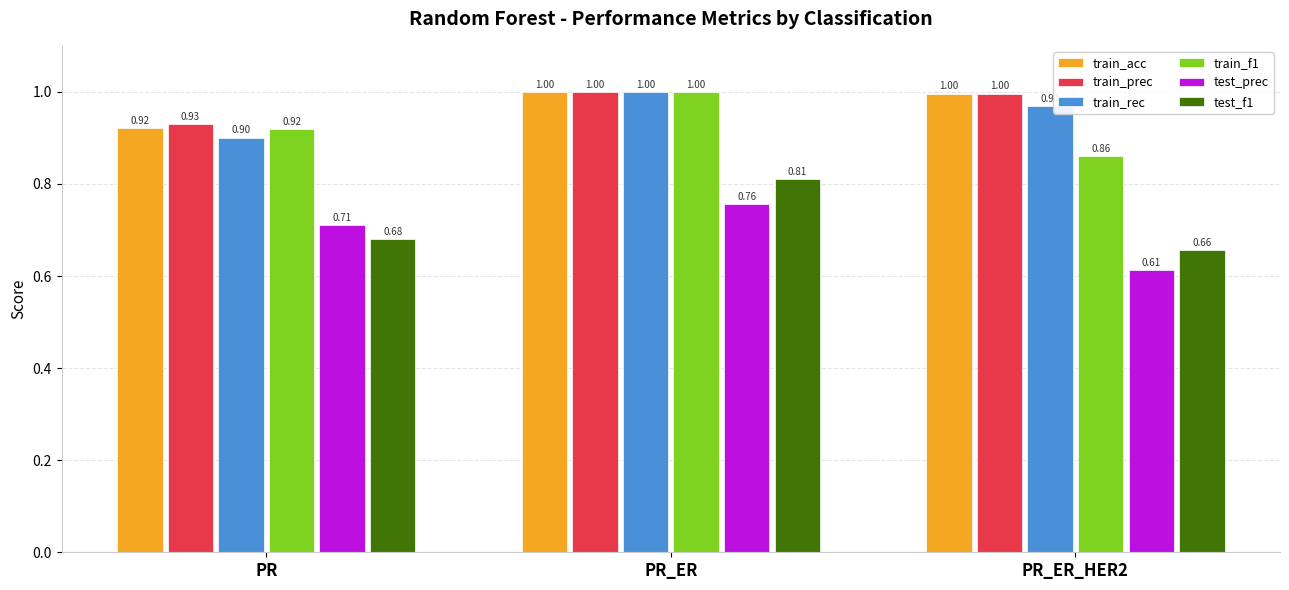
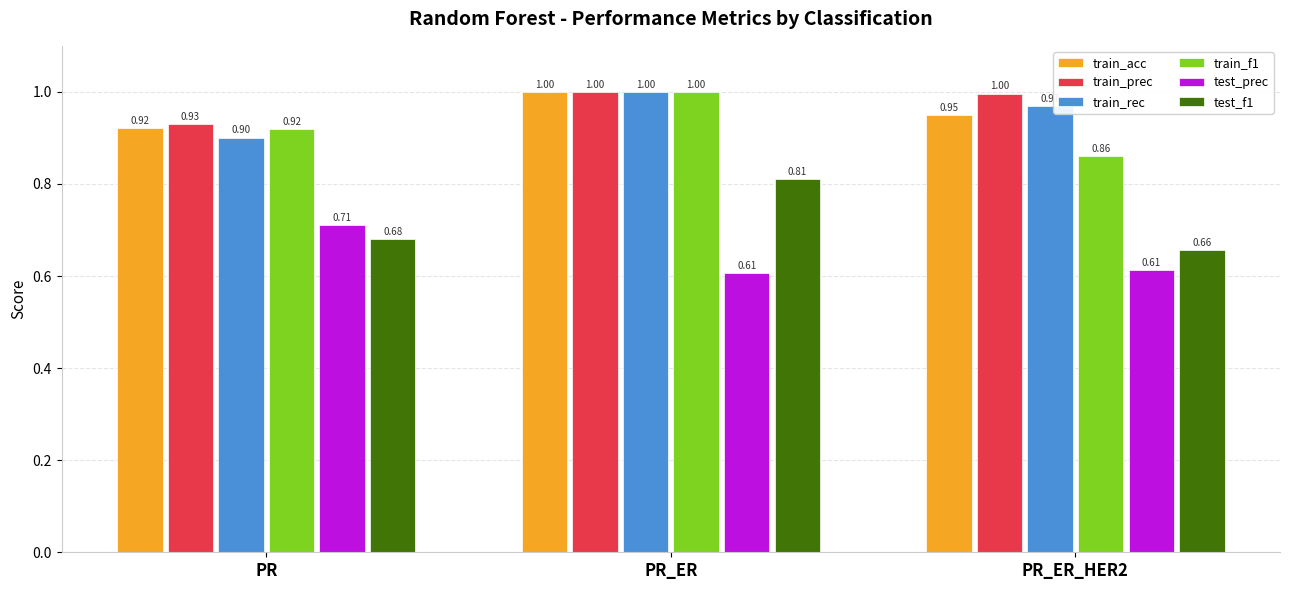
  {
    "train_acc": {
      "PR": 0.92,
      "PR_ER": 1.00,
-     "PR_ER_HER2": 1.00
+     "PR_ER_HER2": 0.95
    },
    "train_prec": {
      "PR": 0.93,
      "PR_ER": 1.00,
      "PR_ER_HER2": 1.00
    },
    "train_rec": {
      "PR": 0.90,
      "PR_ER": 1.00
    },
    "train_f1": {
      "PR": 0.92,
      "PR_ER": 1.00,
      "PR_ER_HER2": 0.86
    },
    "test_prec": {
      "PR": 0.71,
-     "PR_ER": 0.76,
+     "PR_ER": 0.61,
      "PR_ER_HER2": 0.61
    },
    "test_f1": {
      "PR": 0.68,
      "PR_ER": 0.81,
      "PR_ER_HER2": 0.66
    }
  }
